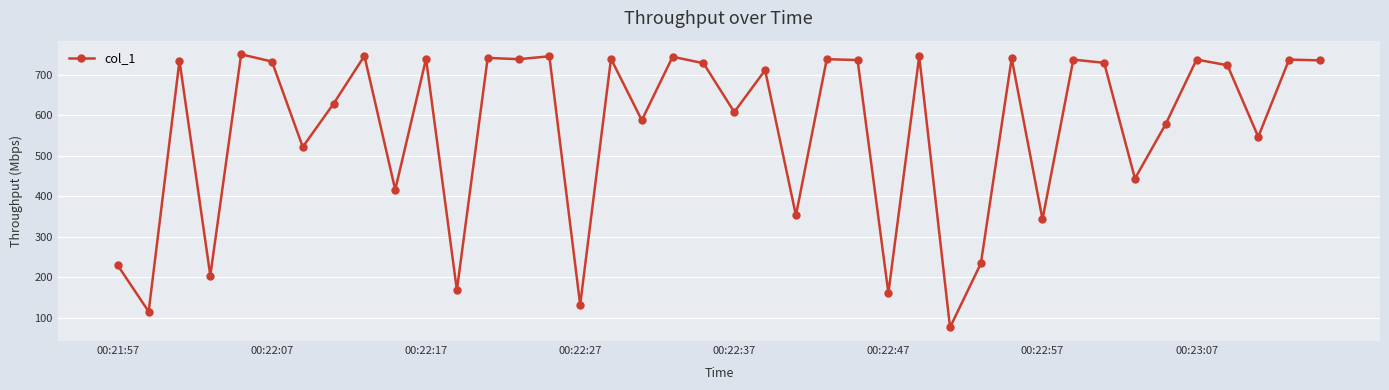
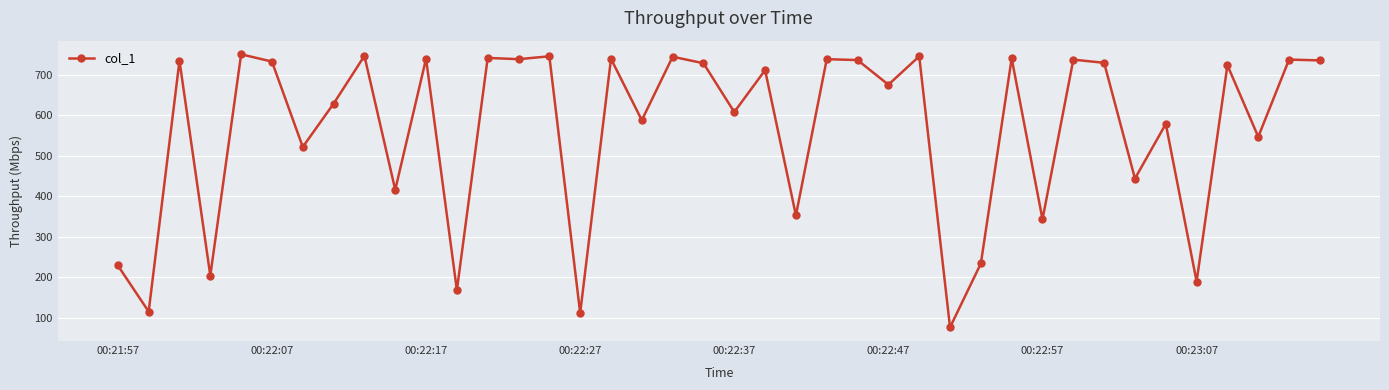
  {
    "00:21:57": 230,
    "00:22:07": 730,
    "00:22:17": 740,
-   "00:22:27": 130,
+   "00:22:27": 110,
    "00:22:37": 610,
-   "00:22:47": 160,
+   "00:22:47": 680,
    "00:22:57": 340,
-   "00:23:07": 740
+   "00:23:07": 190
  }
